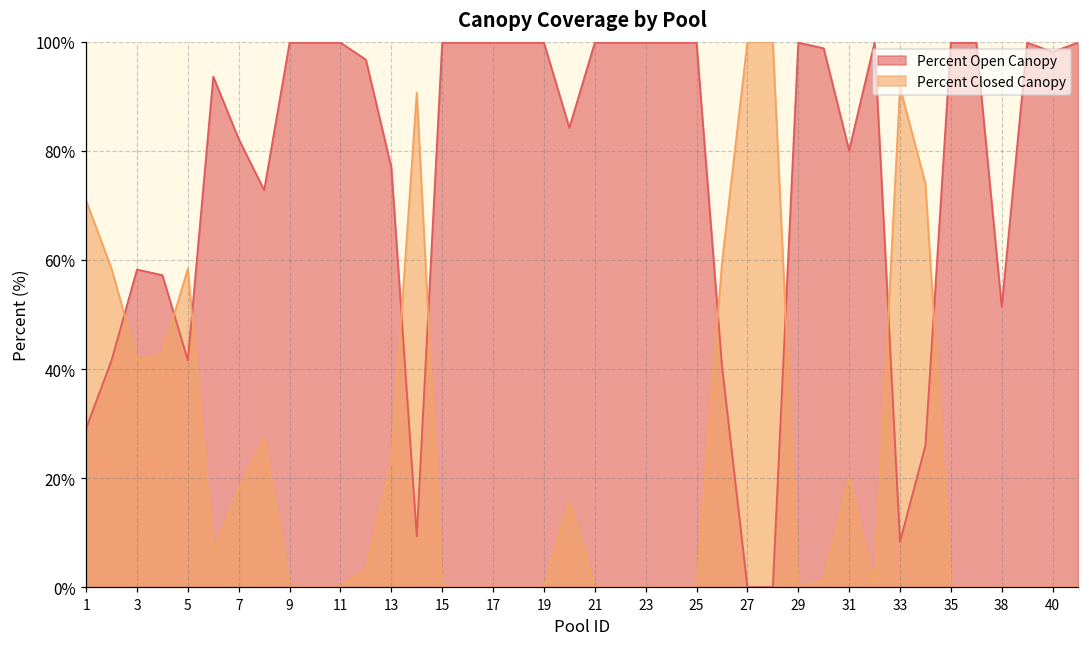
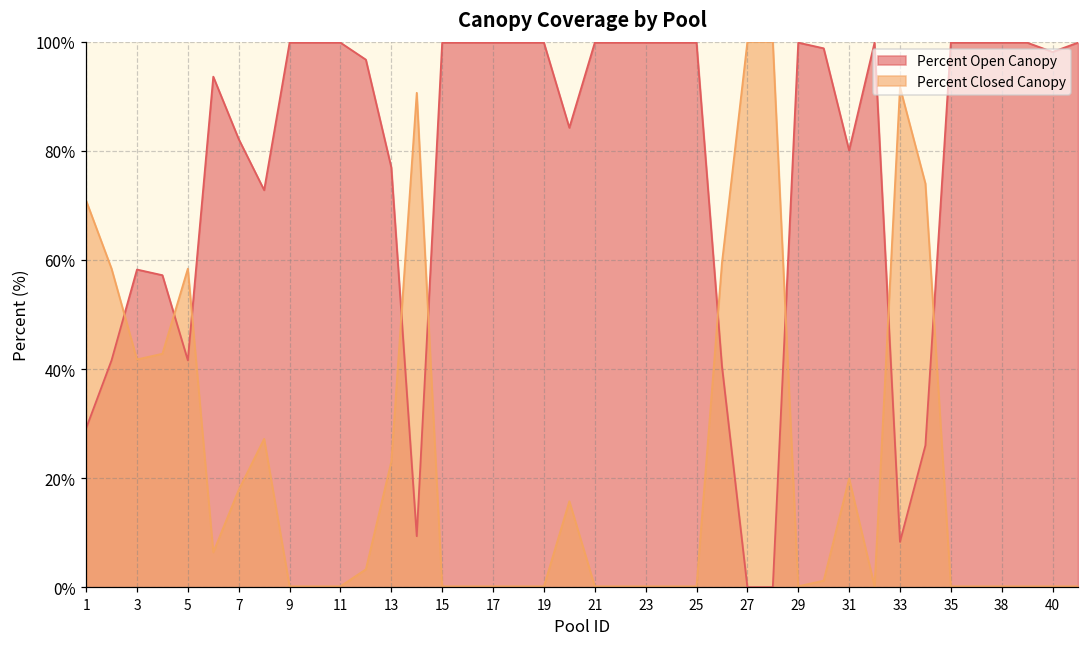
  {
    "Percent Open Canopy": {
-     "38": "51%"
+     "38": "100%"
    },
    "Percent Closed Canopy": {
      "38": "0%",
      "40": "0%"
    }
  }
